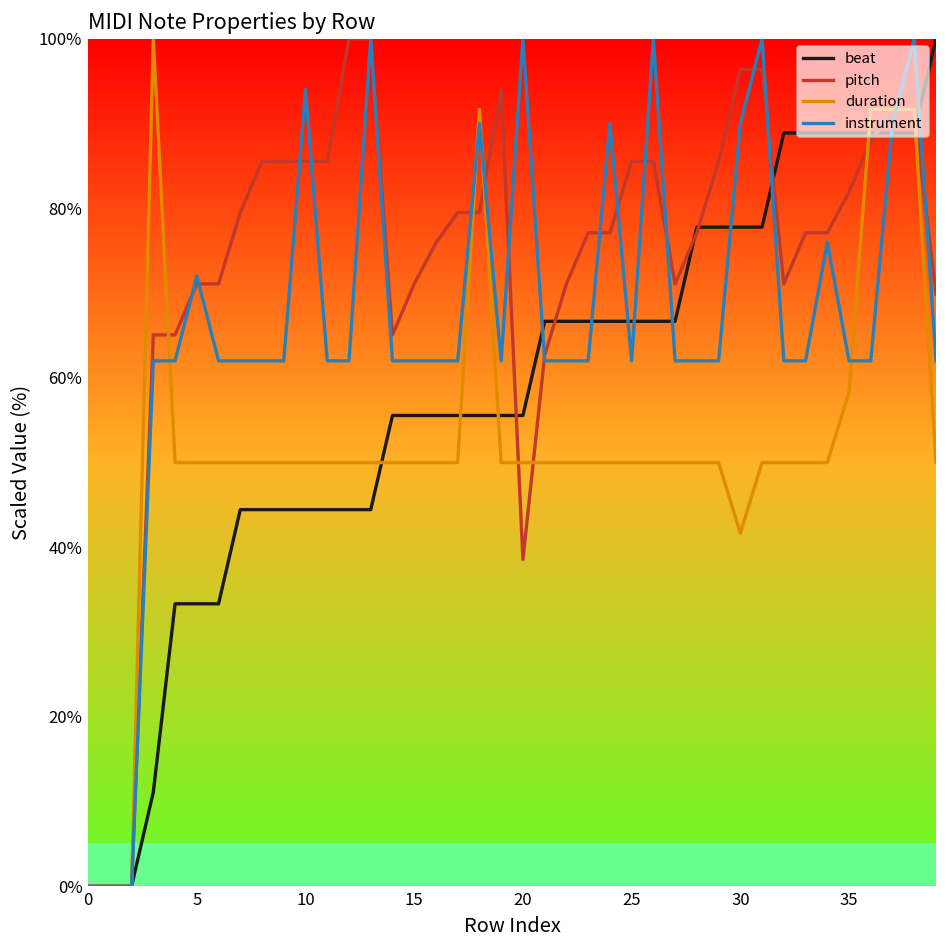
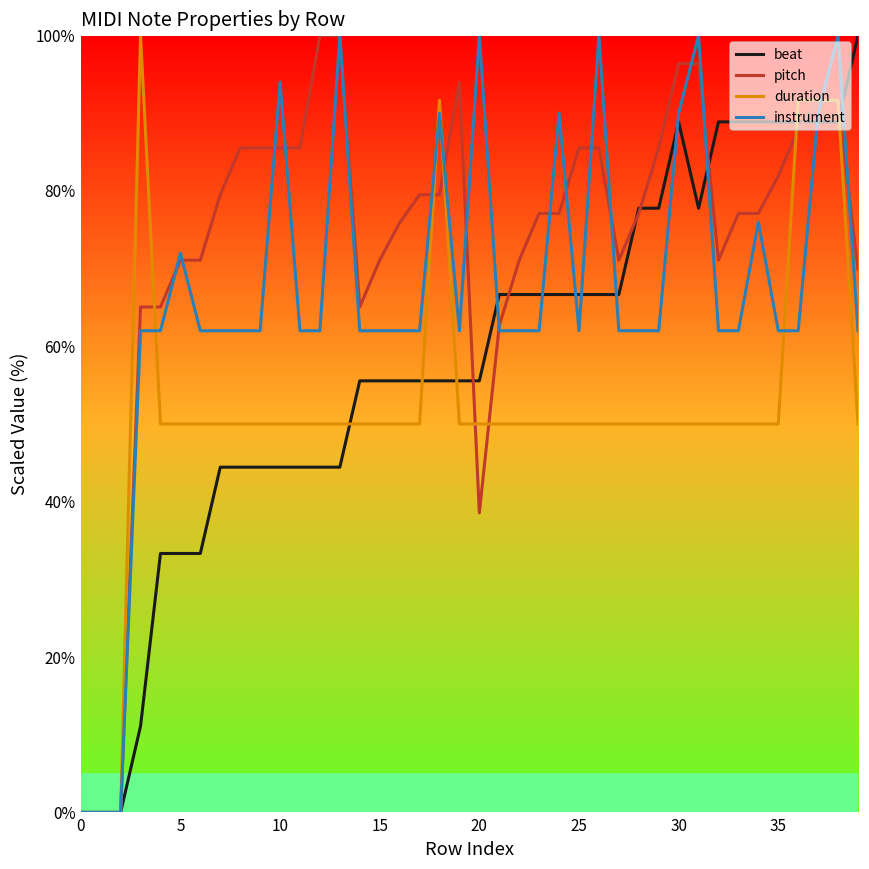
  {
    "beat": {
      "5": "33%",
      "10": "44%",
      "15": "56%",
      "20": "56%",
      "25": "67%",
-     "30": "78%"
+     "30": "89%"
    },
    "pitch": {
      "5": "71%",
      "10": "86%",
      "15": "71%",
      "20": "39%",
      "25": "86%",
      "30": "96%",
      "35": "82%"
    },
    "duration": {
      "5": "50%",
      "10": "50%",
      "15": "50%",
      "20": "50%",
      "25": "50%",
-     "30": "42%",
-     "35": "58%"
+     "30": "50%",
+     "35": "50%"
    },
    "instrument": {
      "5": "72%",
      "10": "94%",
      "15": "62%",
      "20": "100%",
      "25": "62%",
      "30": "90%",
      "35": "62%"
    }
  }
